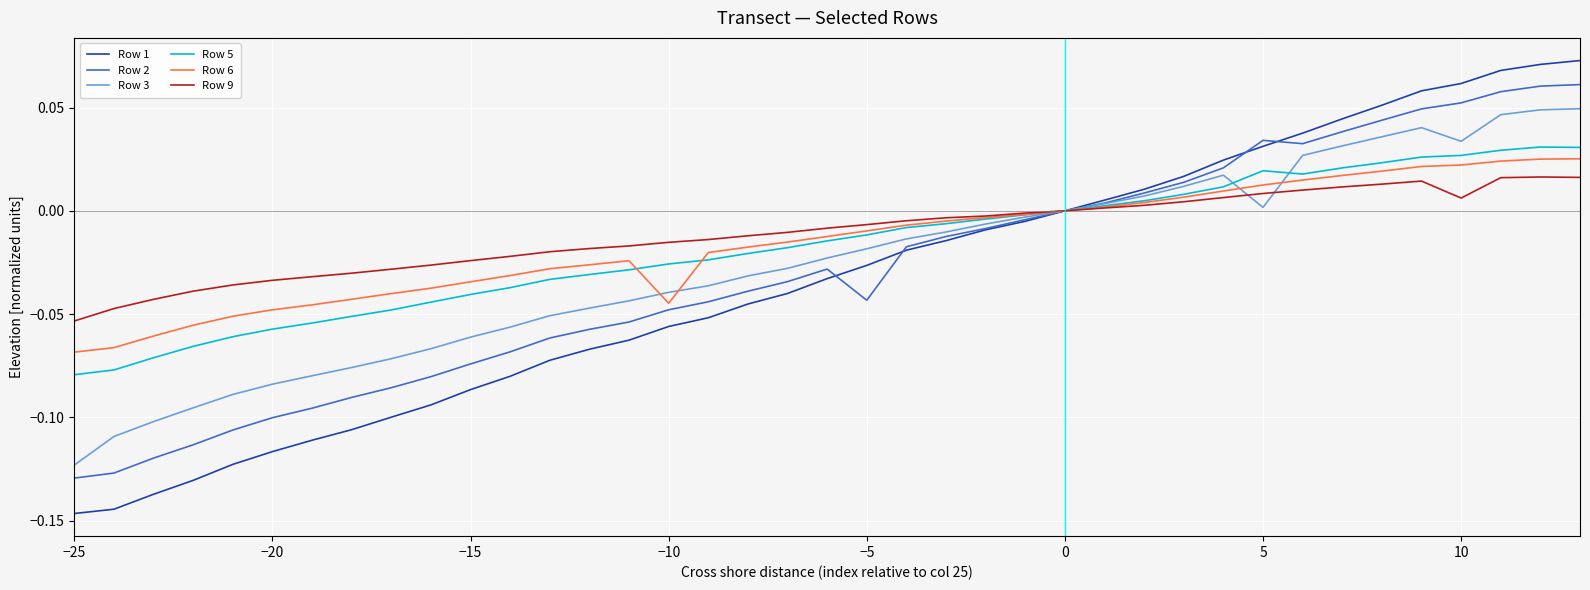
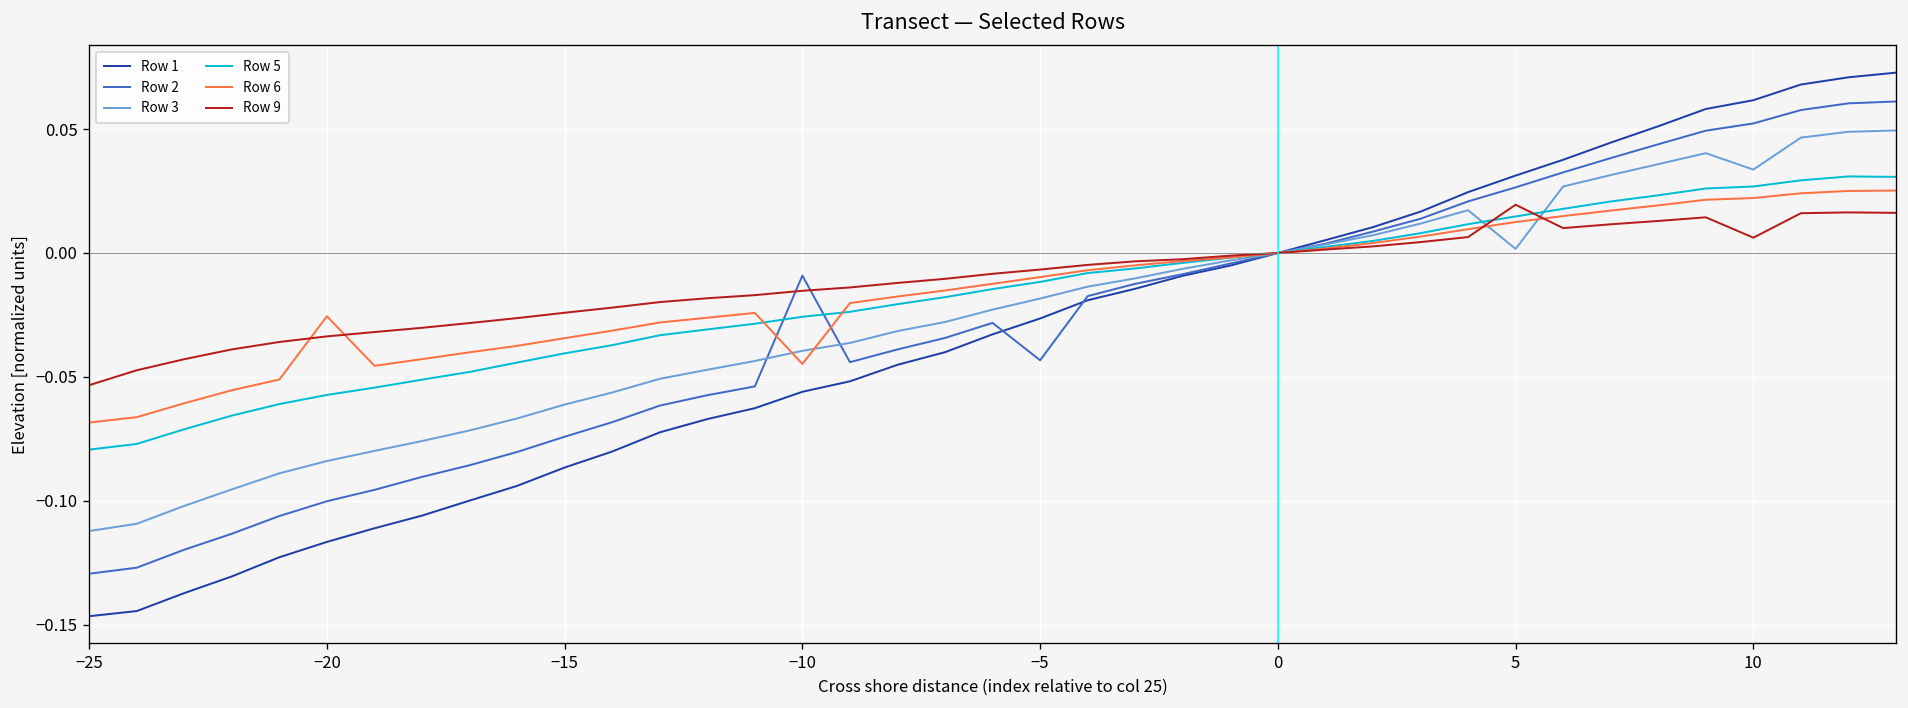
  {
    "Row 1": {
      "−25": -0.147,
      "−20": -0.117,
      "−15": -0.087,
      "−10": -0.056,
      "−5": -0.026,
      "5": 0.031,
      "10": 0.062
    },
    "Row 2": {
      "−25": -0.129,
      "−20": -0.100,
      "−15": -0.074,
-     "−10": -0.048,
+     "−10": -0.009,
      "−5": -0.043,
-     "5": 0.034,
+     "5": 0.026,
      "10": 0.052
    },
    "Row 3": {
-     "−25": -0.123,
+     "−25": -0.112,
      "−20": -0.084,
      "−15": -0.061,
      "−10": -0.039,
      "−5": -0.018,
      "5": 0.002,
      "10": 0.034
    },
    "Row 5": {
      "−25": -0.079,
      "−20": -0.057,
      "−15": -0.040,
      "−10": -0.026,
      "−5": -0.012,
-     "5": 0.019,
+     "5": 0.015,
      "10": 0.027
    },
    "Row 6": {
      "−25": -0.068,
-     "−20": -0.048,
+     "−20": -0.026,
      "−15": -0.034,
      "−10": -0.045,
      "−5": -0.010,
      "5": 0.013,
      "10": 0.022
    },
    "Row 9": {
      "−25": -0.053,
      "−20": -0.034,
      "−15": -0.024,
      "−10": -0.015,
      "−5": -0.007,
-     "5": 0.008,
+     "5": 0.019,
      "10": 0.006
    }
  }
